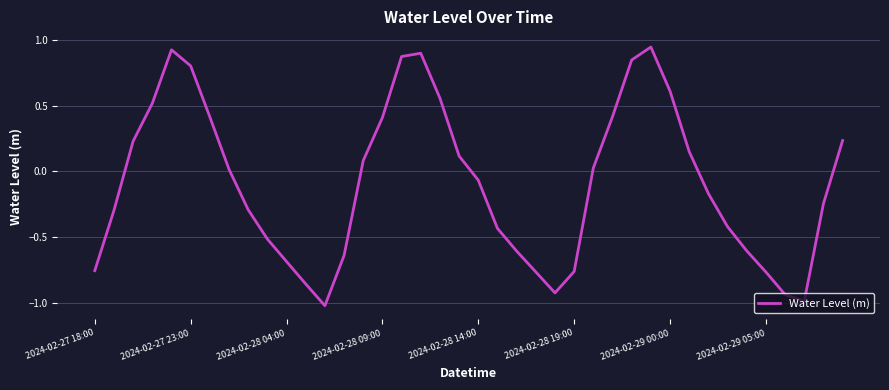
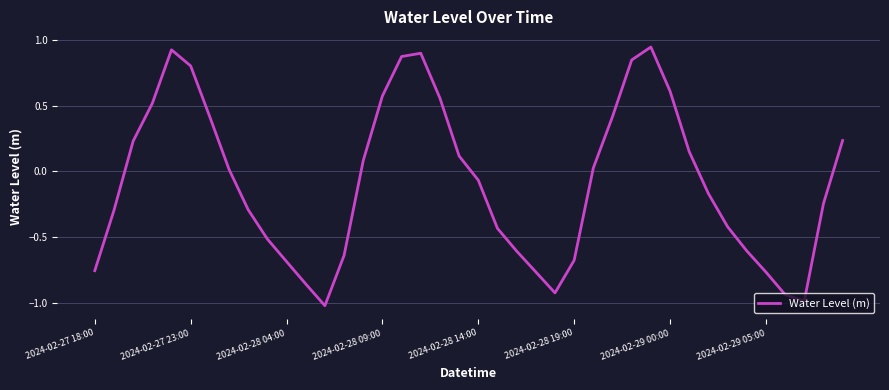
  {
    "2024-02-27 18:00": -0.76,
    "2024-02-27 23:00": 0.80,
    "2024-02-28 04:00": -0.69,
-   "2024-02-28 09:00": 0.41,
+   "2024-02-28 09:00": 0.57,
    "2024-02-28 14:00": -0.07,
-   "2024-02-28 19:00": -0.76,
+   "2024-02-28 19:00": -0.68,
    "2024-02-29 00:00": 0.61,
    "2024-02-29 05:00": -0.77
  }
